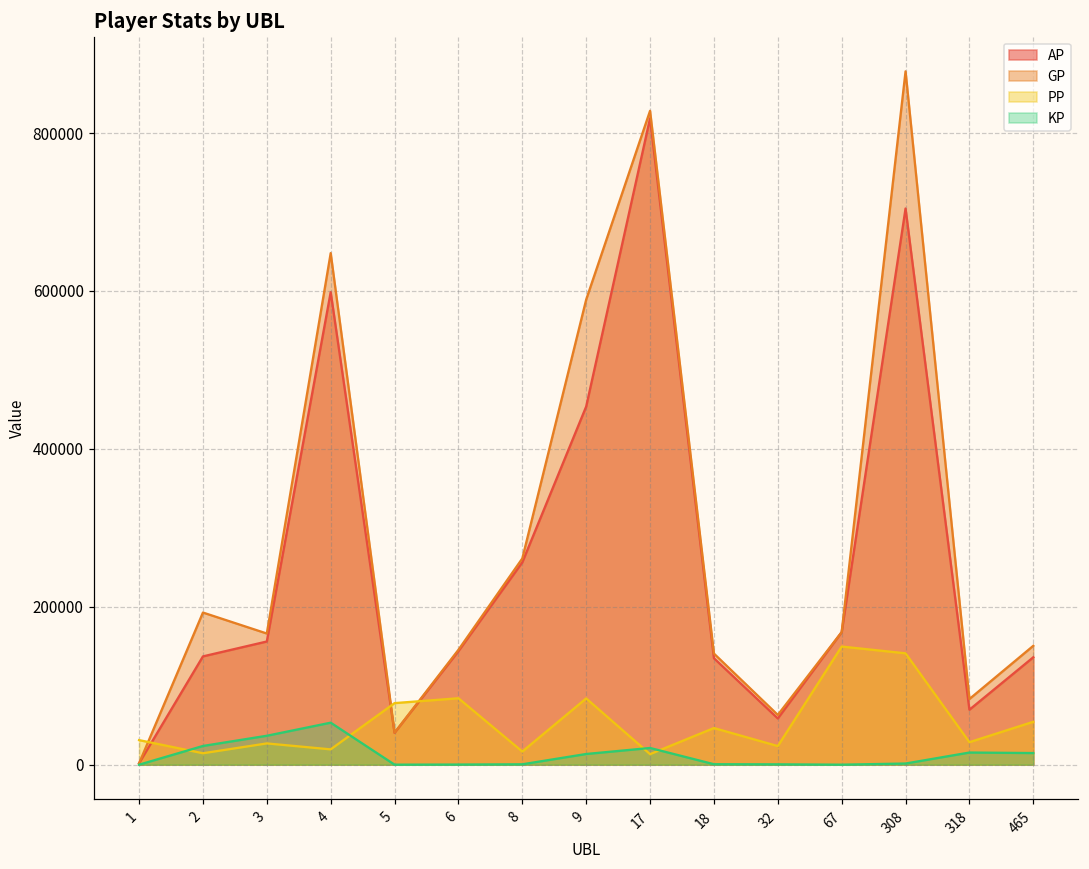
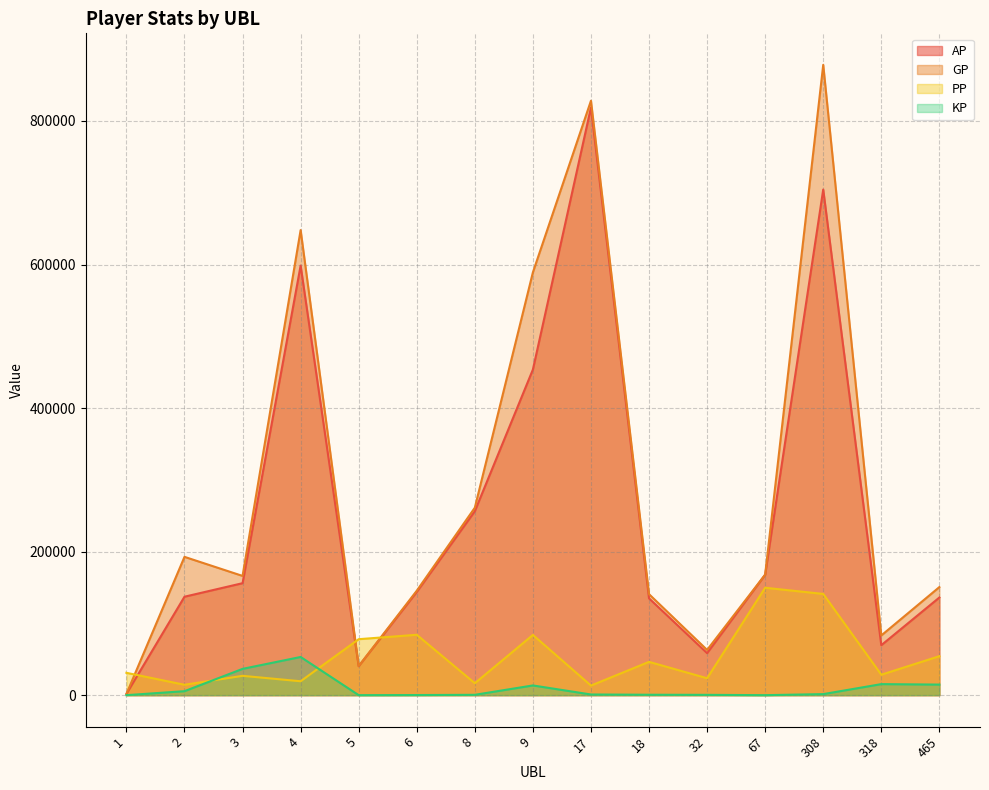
  {
    "KP": {
-     "2": 20000,
+     "2": 10000,
      "3": 40000,
      "4": 50000,
      "5": 0,
      "6": 0,
      "8": 0,
      "9": 10000,
-     "17": 20000,
+     "17": 0,
      "18": 0,
      "32": 0,
      "67": 0,
      "308": 0,
      "318": 20000,
      "465": 10000
    }
  }
